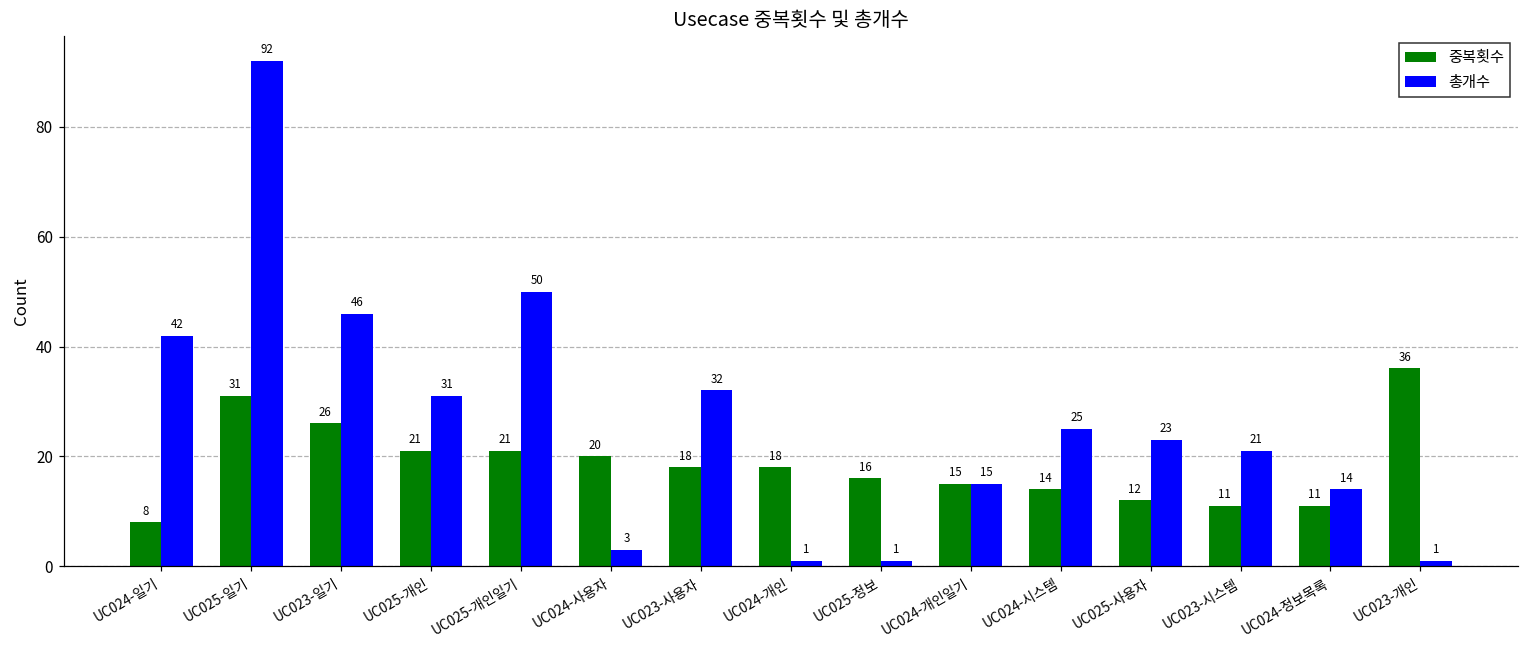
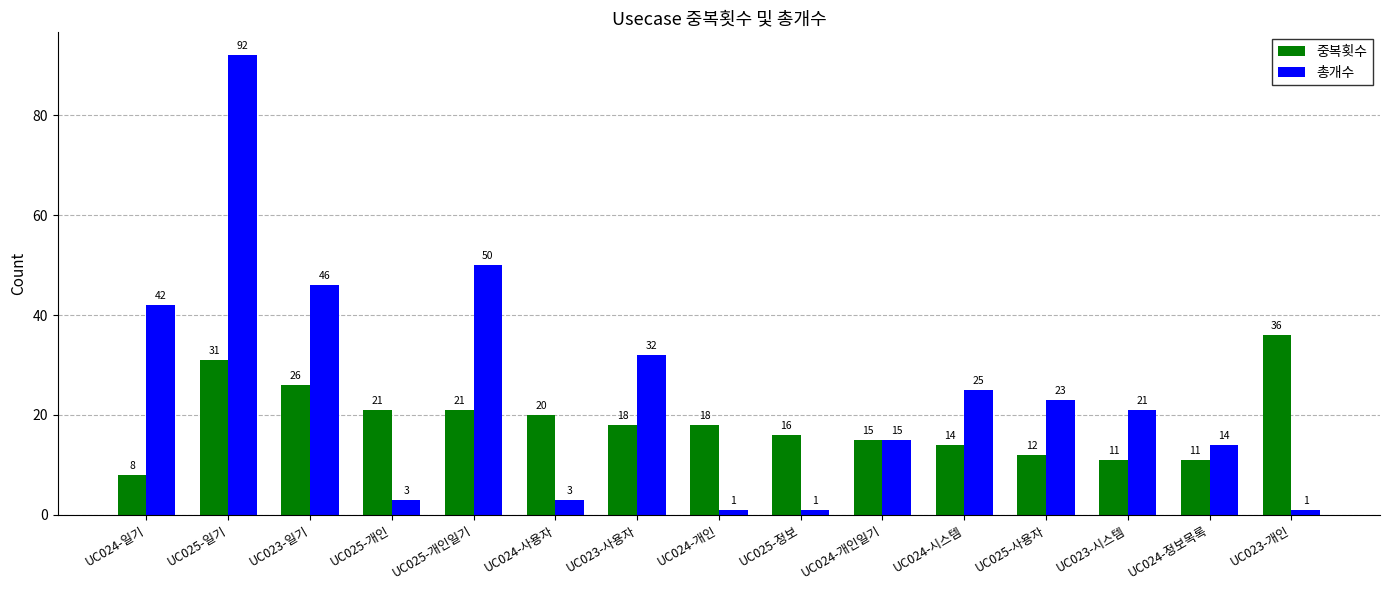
  {
    "중복횟수": {
      "UC024-일기": 8,
      "UC025-일기": 31,
      "UC023-일기": 26,
      "UC025-개인": 21,
      "UC025-개인일기": 21,
      "UC024-사용자": 20,
      "UC023-사용자": 18,
      "UC024-개인": 18,
      "UC025-정보": 16,
      "UC024-개인일기": 15,
      "UC024-시스템": 14,
      "UC025-사용자": 12,
      "UC023-시스템": 11,
      "UC024-정보목록": 11,
      "UC023-개인": 36
    },
    "총개수": {
      "UC024-일기": 42,
      "UC025-일기": 92,
      "UC023-일기": 46,
-     "UC025-개인": 31,
+     "UC025-개인": 3,
      "UC025-개인일기": 50,
      "UC024-사용자": 3,
      "UC023-사용자": 32,
      "UC024-개인": 1,
      "UC025-정보": 1,
      "UC024-개인일기": 15,
      "UC024-시스템": 25,
      "UC025-사용자": 23,
      "UC023-시스템": 21,
      "UC024-정보목록": 14,
      "UC023-개인": 1
    }
  }
